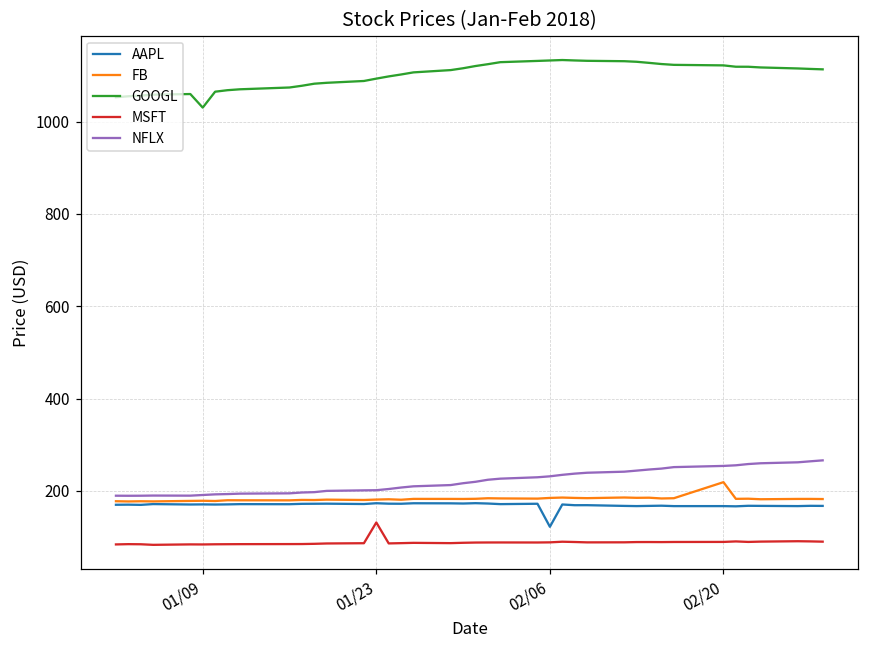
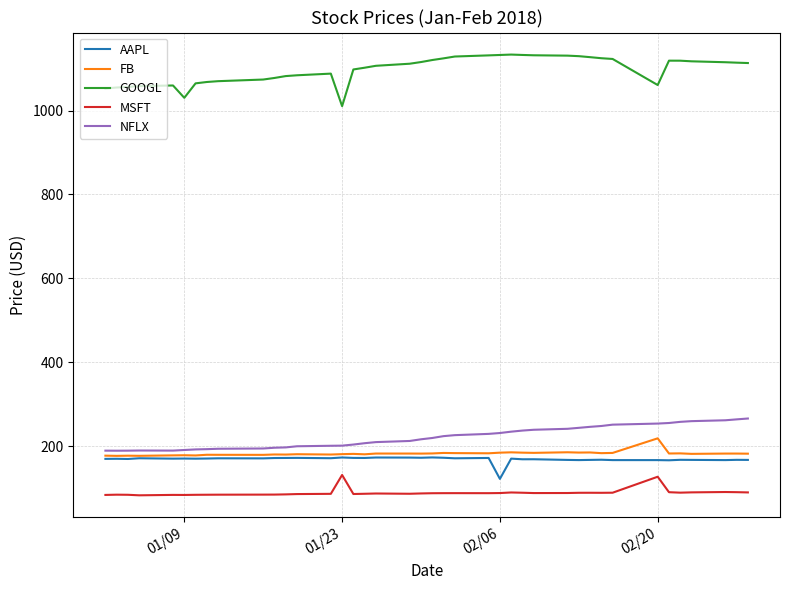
  {
    "AAPL": {
      "01/09": 170,
      "01/23": 170,
      "02/06": 120,
      "02/20": 170
    },
    "FB": {
      "01/09": 180,
      "01/23": 180,
      "02/06": 180,
      "02/20": 220
    },
    "GOOGL": {
      "01/09": 1030,
-     "01/23": 1090,
+     "01/23": 1010,
      "02/06": 1130,
-     "02/20": 1120
+     "02/20": 1060
    },
    "MSFT": {
      "01/09": 80,
      "01/23": 130,
      "02/06": 90,
-     "02/20": 90
+     "02/20": 130
    },
    "NFLX": {
      "01/09": 190,
      "01/23": 200,
      "02/06": 230,
      "02/20": 250
    }
  }
